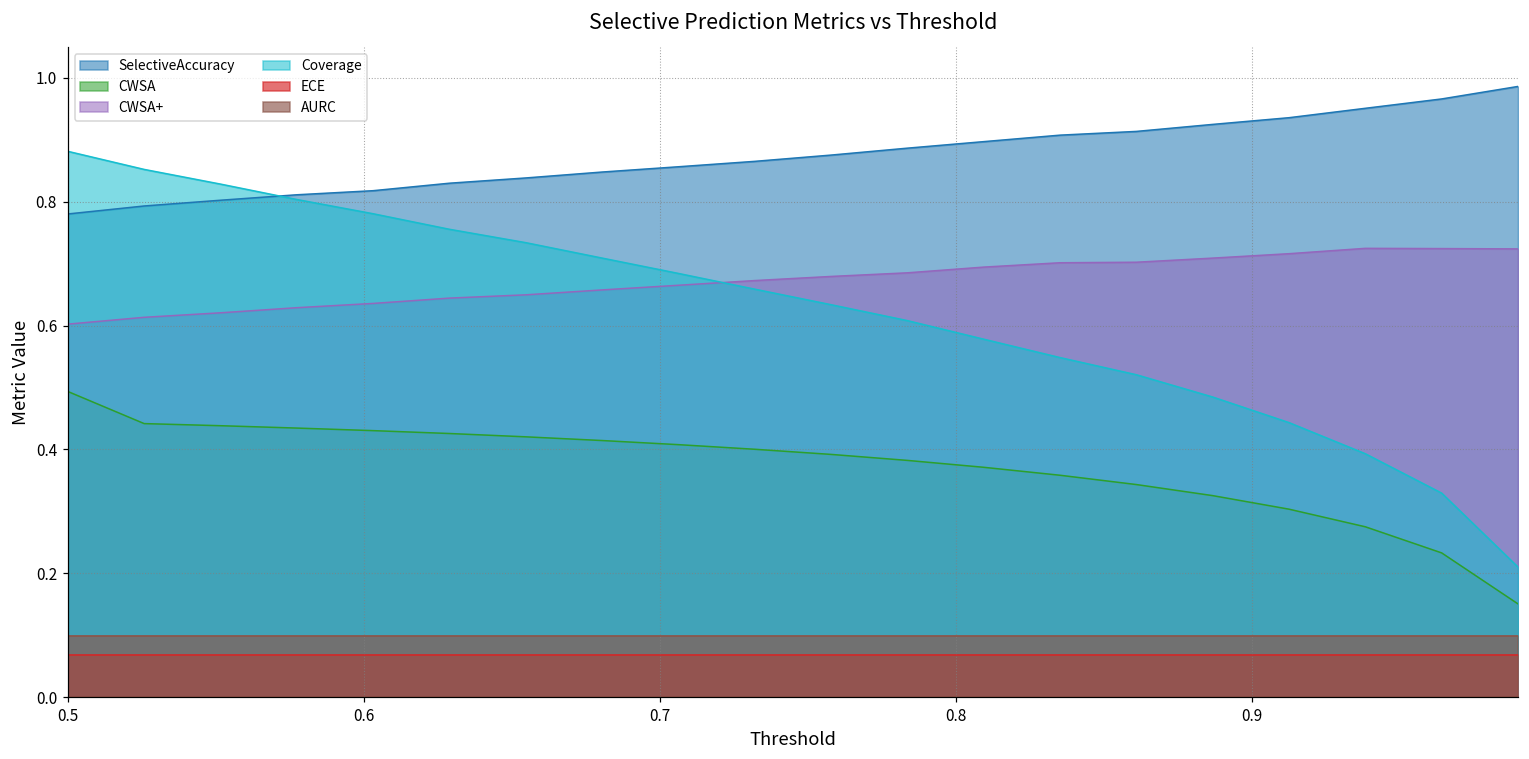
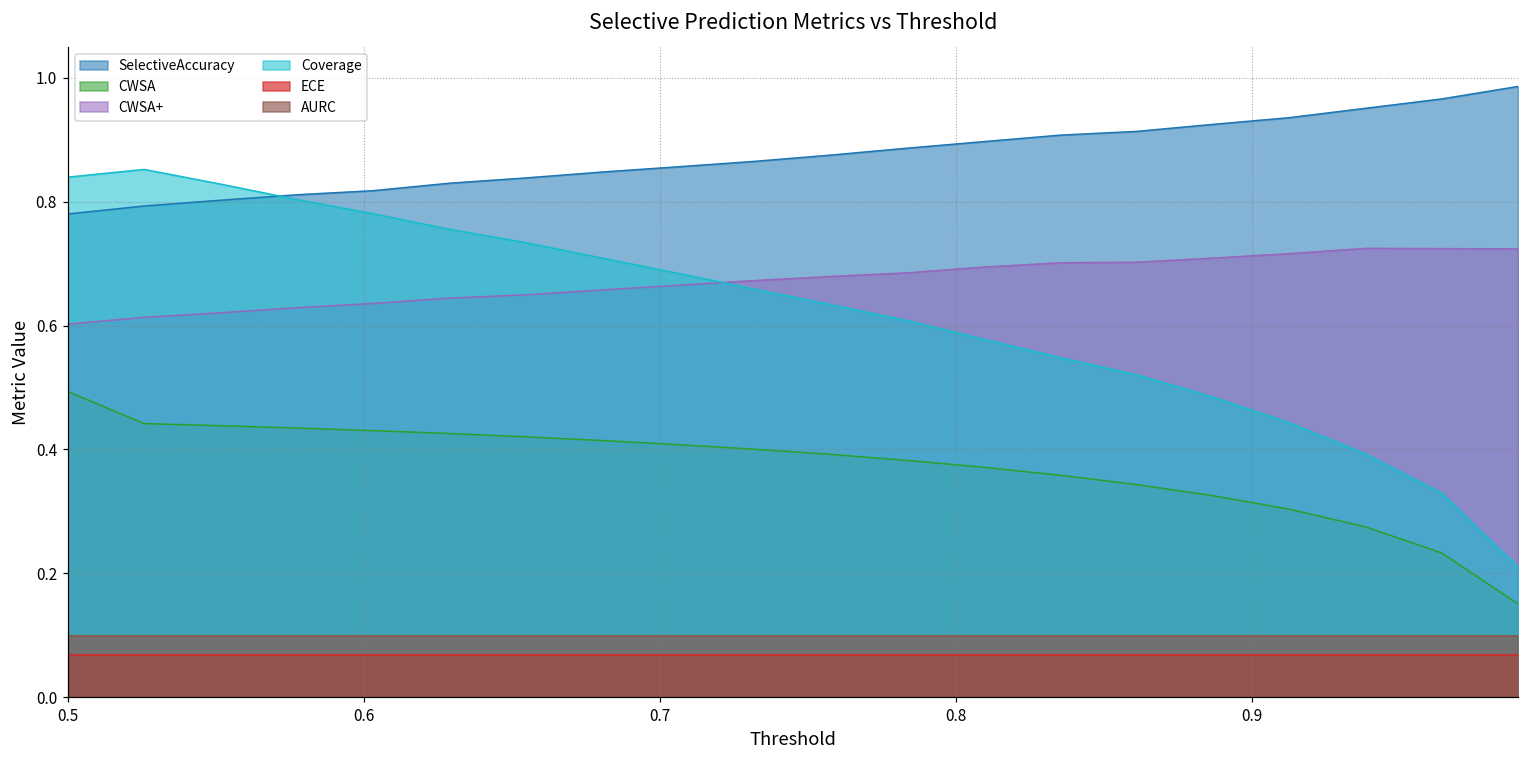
  {
    "SelectiveAccuracy": {
      "0.5": 0.78
    },
    "CWSA": {
      "0.5": 0.49
    },
    "CWSA+": {
      "0.5": 0.60
    },
    "Coverage": {
-     "0.5": 0.88
+     "0.5": 0.84
    },
    "ECE": {
      "0.5": 0.07
    },
    "AURC": {
      "0.5": 0.10
    }
  }
